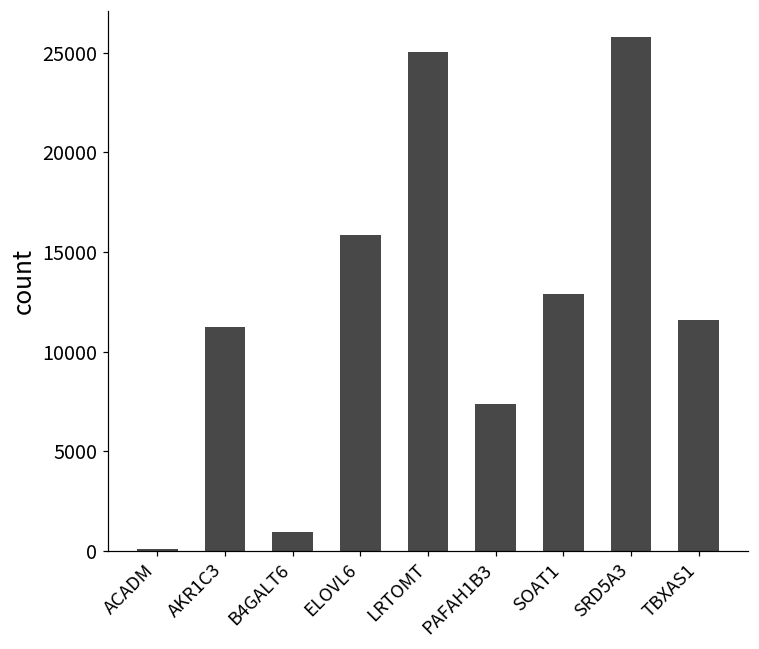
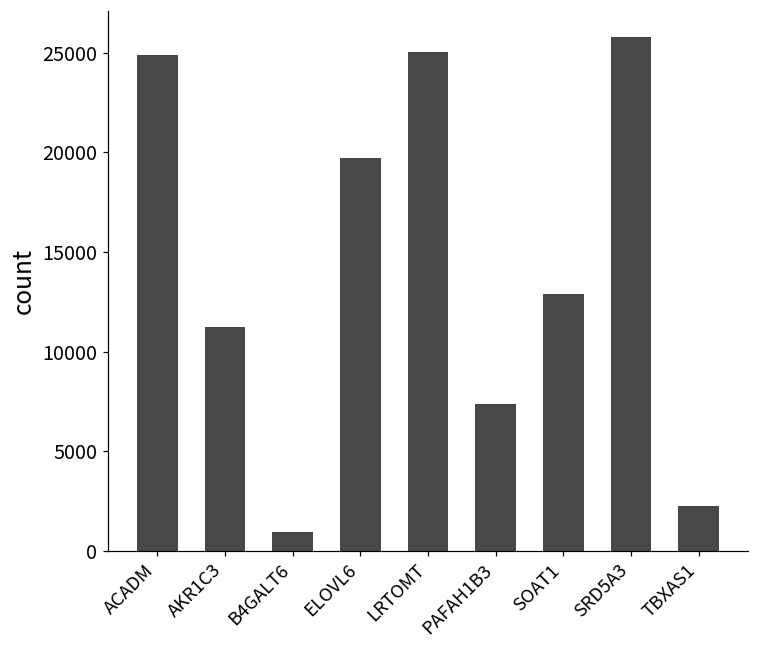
  {
-   "ACADM": 100,
+   "ACADM": 24900,
    "AKR1C3": 11200,
    "B4GALT6": 900,
-   "ELOVL6": 15800,
+   "ELOVL6": 19700,
    "LRTOMT": 25000,
    "PAFAH1B3": 7400,
    "SOAT1": 12900,
    "SRD5A3": 25800,
-   "TBXAS1": 11600
+   "TBXAS1": 2200
  }
